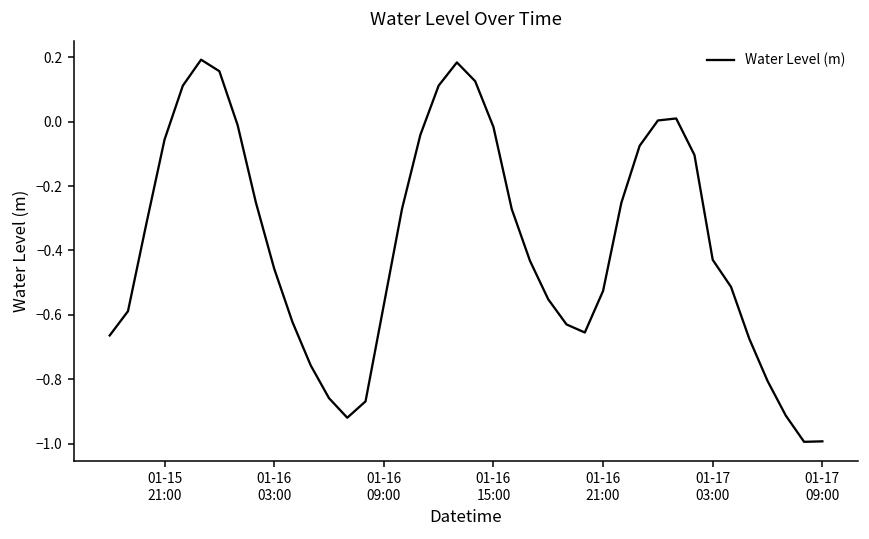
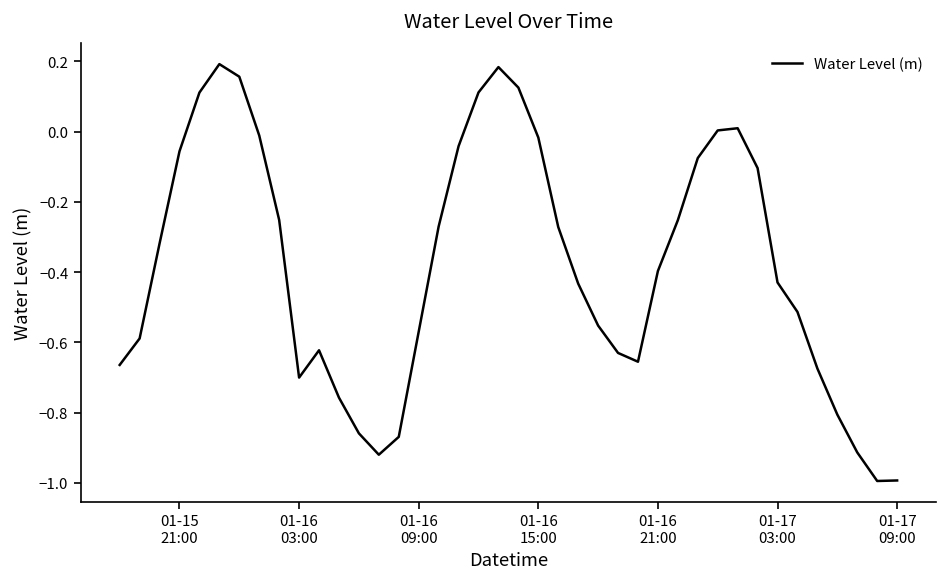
  {
    "01-15 21:00": -0.06,
-   "01-16 03:00": -0.46,
+   "01-16 03:00": -0.70,
    "01-16 09:00": -0.57,
    "01-16 15:00": -0.02,
-   "01-16 21:00": -0.53,
+   "01-16 21:00": -0.40,
    "01-17 03:00": -0.43,
    "01-17 09:00": -0.99
  }
